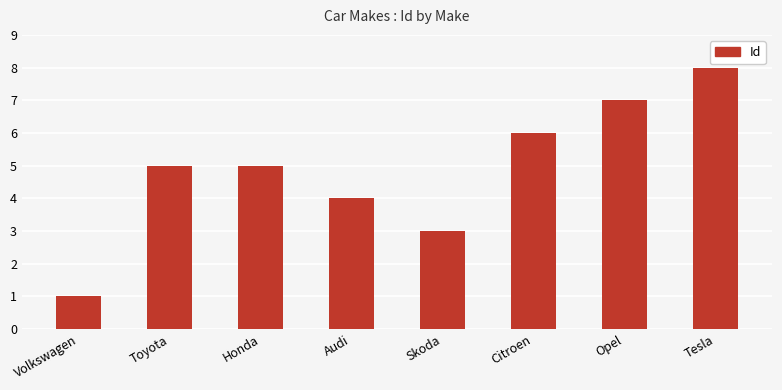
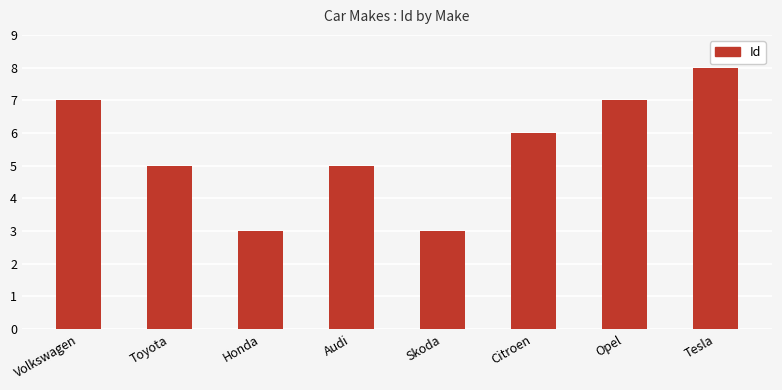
  {
-   "Volkswagen": 1,
+   "Volkswagen": 7,
    "Toyota": 5,
-   "Honda": 5,
-   "Audi": 4,
+   "Honda": 3,
+   "Audi": 5,
    "Skoda": 3,
    "Citroen": 6,
    "Opel": 7,
    "Tesla": 8
  }
